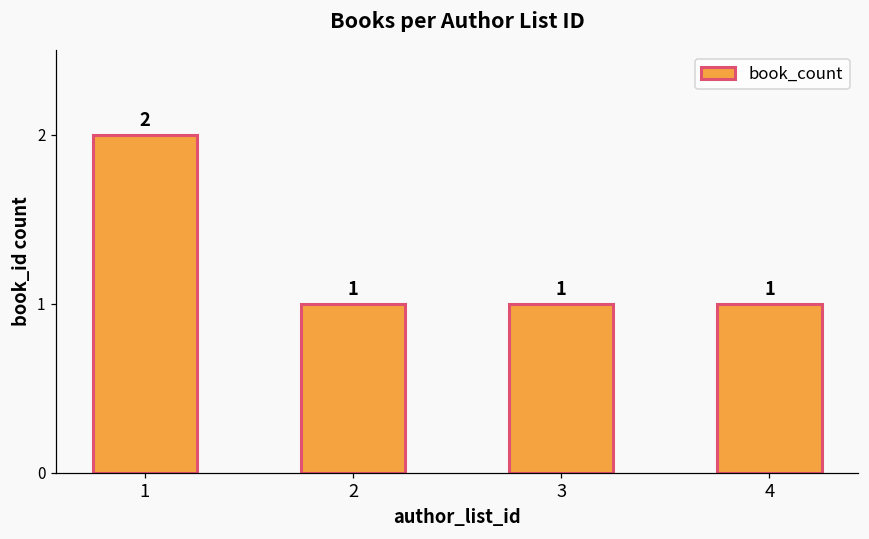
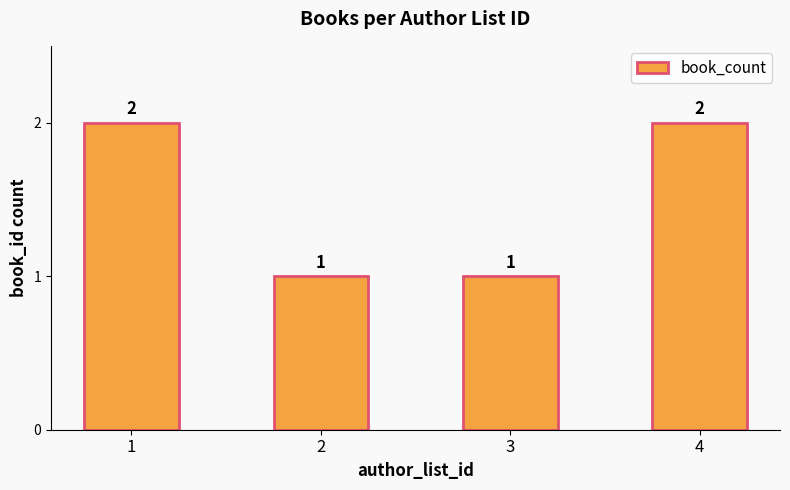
  {
    "1": 2,
    "2": 1,
    "3": 1,
-   "4": 1
+   "4": 2
  }
